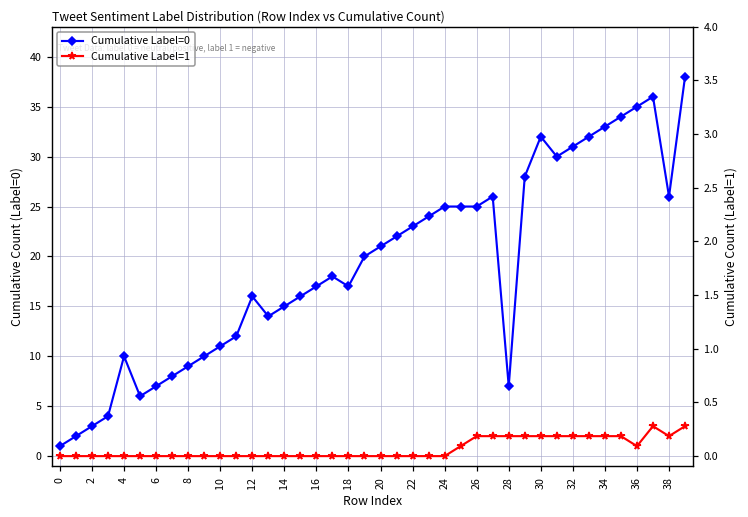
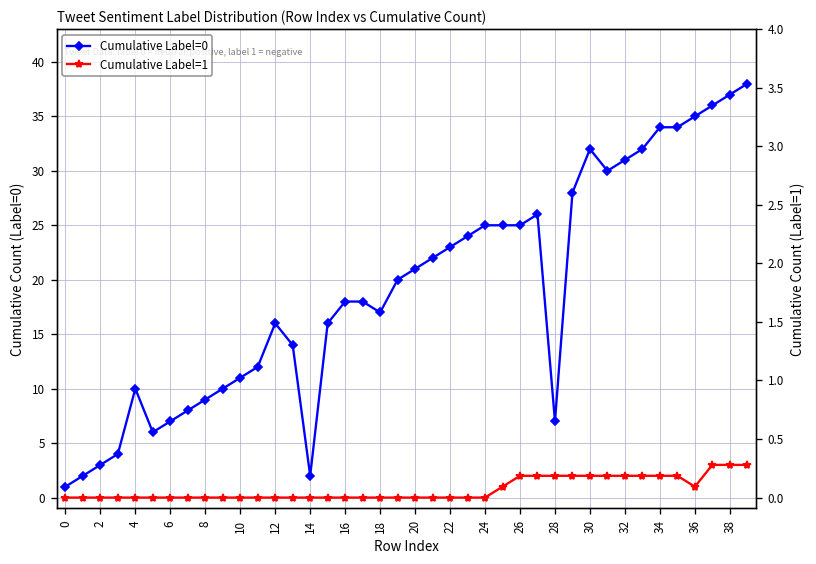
  {
    "Cumulative Label=0": {
      "0": 1,
      "2": 3,
      "4": 10,
      "6": 7,
      "8": 9,
      "10": 11,
      "12": 16,
-     "14": 15,
-     "16": 17,
+     "14": 2,
+     "16": 18,
      "18": 17,
      "20": 21,
      "22": 23,
      "24": 25,
      "26": 25,
      "28": 7,
      "30": 32,
      "32": 31,
-     "34": 33,
+     "34": 34,
      "36": 35,
-     "38": 26
+     "38": 37
    },
    "Cumulative Label=1": {
      "0": 0,
      "2": 0,
      "4": 0,
      "6": 0,
      "8": 0,
      "10": 0,
      "12": 0,
      "14": 0,
      "16": 0,
      "18": 0,
      "20": 0,
      "22": 0,
      "24": 0,
      "26": 2,
      "28": 2,
      "30": 2,
      "32": 2,
      "34": 2,
      "36": 1,
-     "38": 2
+     "38": 3
    }
  }
